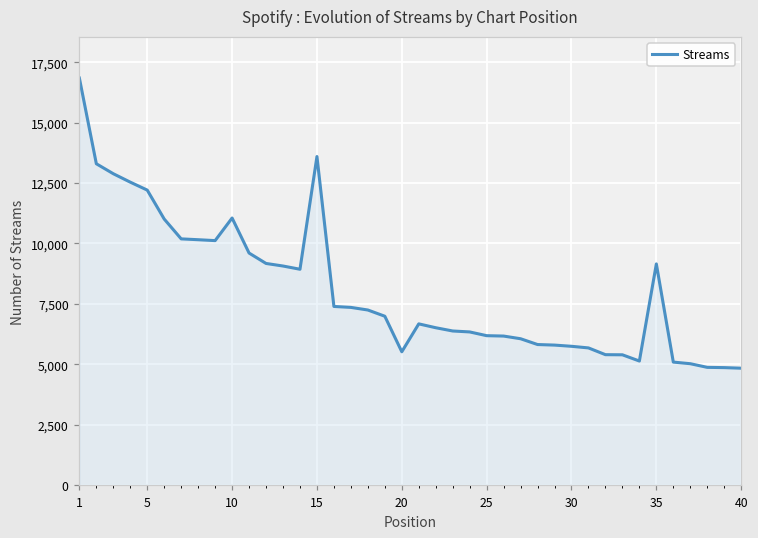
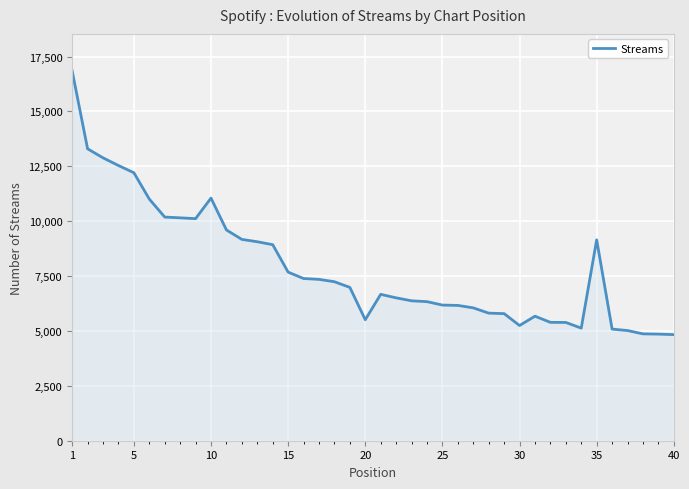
  {
    "1": "16,800",
    "5": "12,200",
    "10": "11,100",
-   "15": "13,600",
+   "15": "7,700",
    "20": "5,500",
    "25": "6,200",
-   "30": "5,700",
+   "30": "5,200",
    "35": "9,200",
    "40": "4,800"
  }
